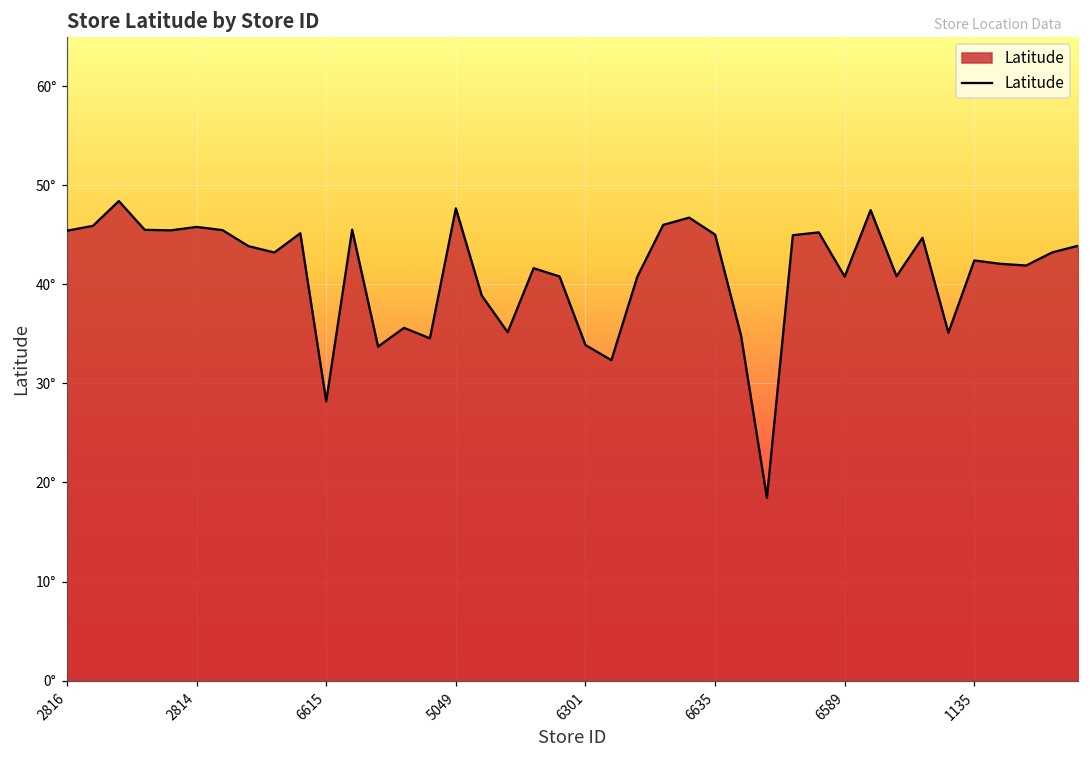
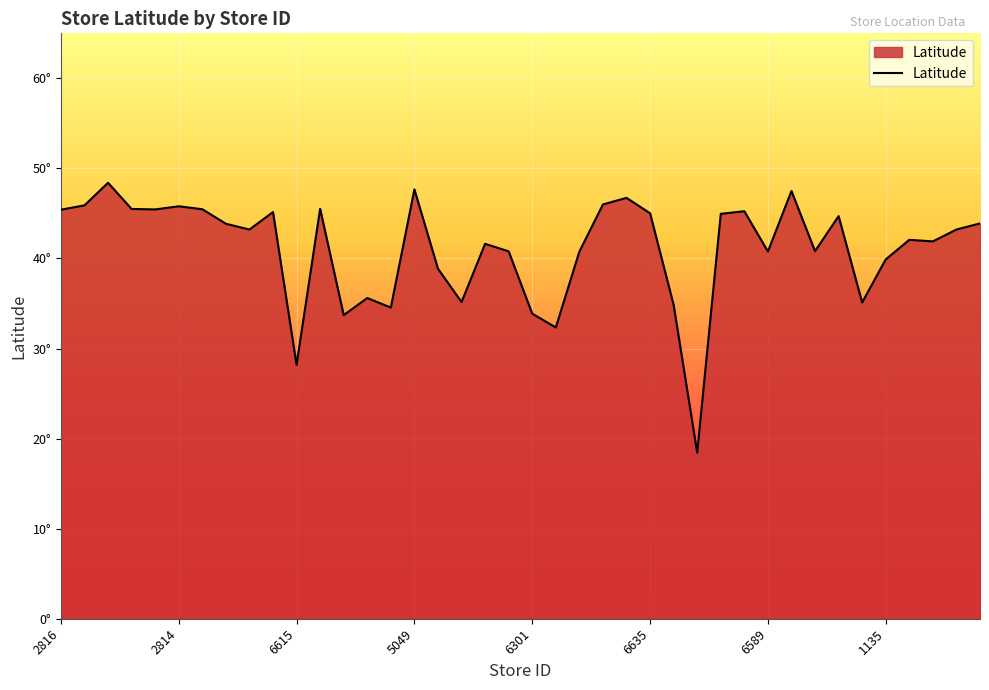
  {
    "2816": "45°",
    "2814": "46°",
    "6615": "28°",
    "5049": "48°",
    "6301": "34°",
    "6635": "45°",
    "6589": "41°",
-   "1135": "42°"
+   "1135": "40°"
  }
